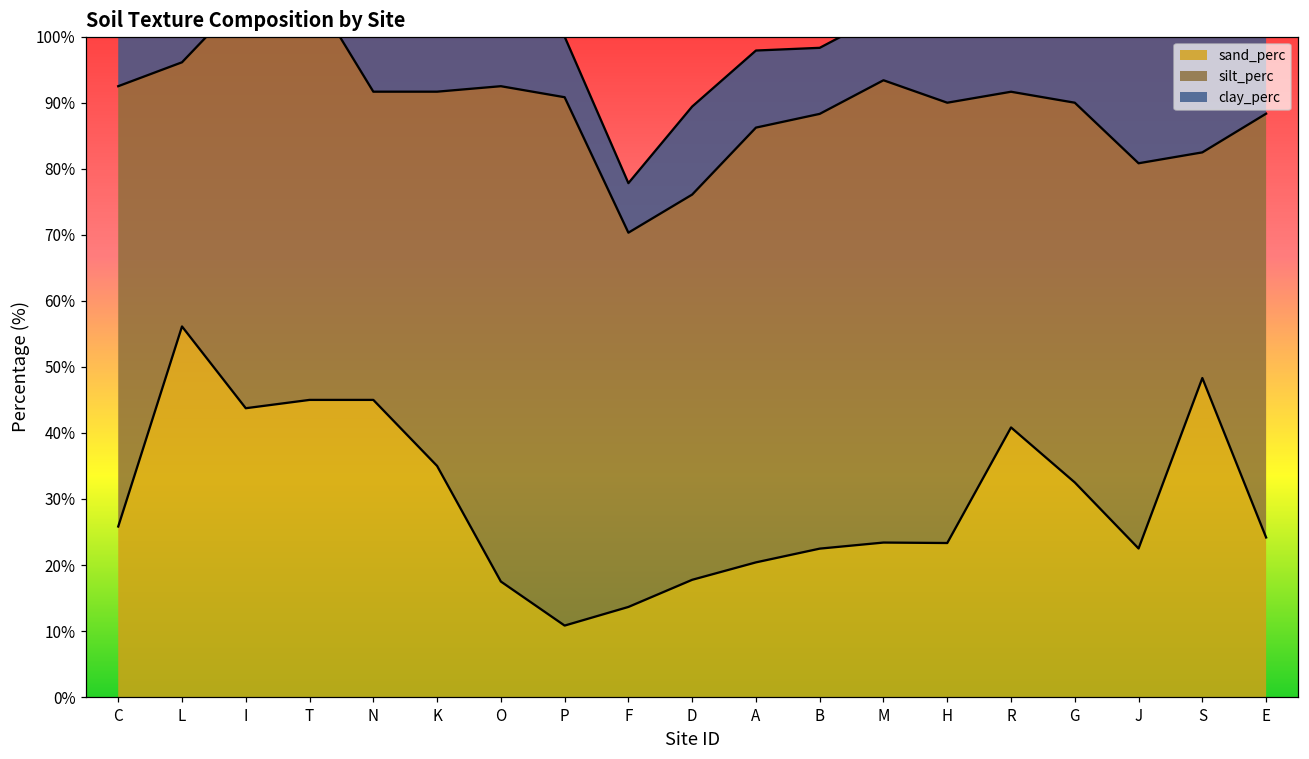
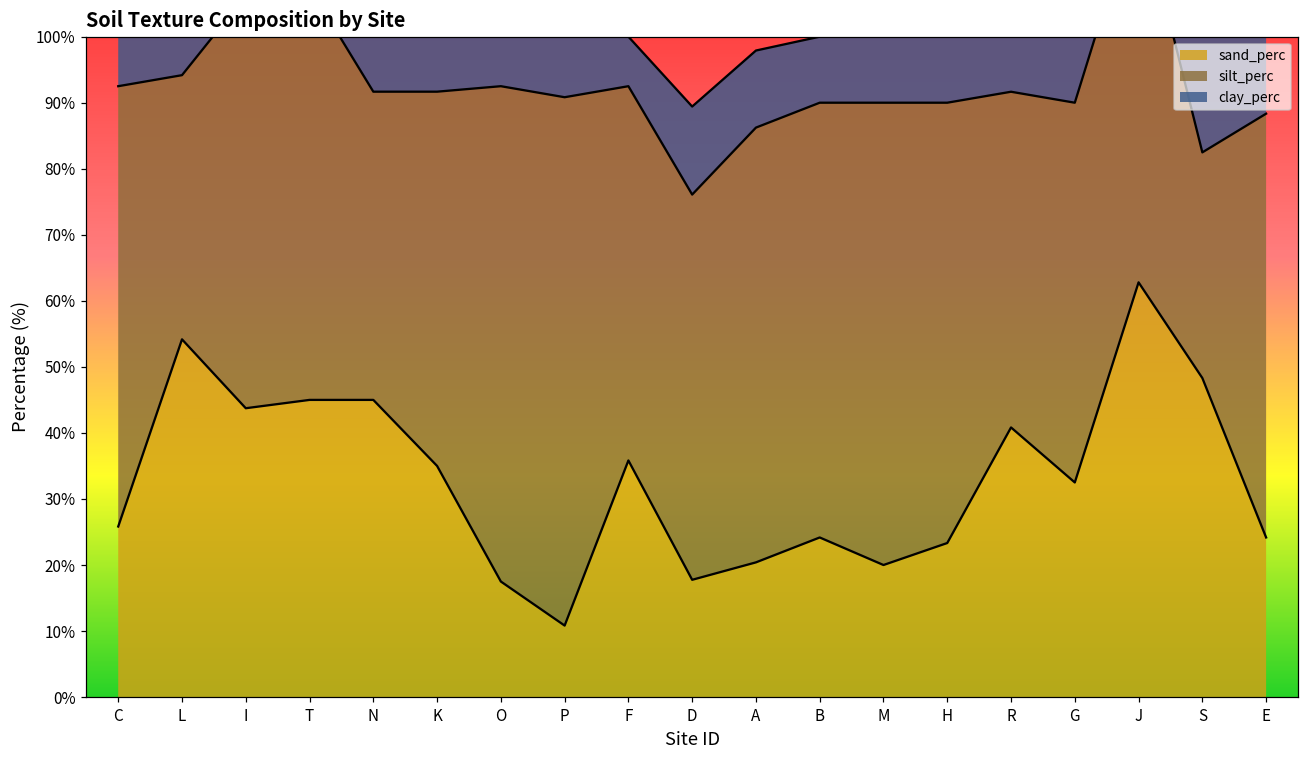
  {
    "sand_perc": {
      "C": "26%",
-     "L": "56%",
+     "L": "54%",
      "I": "44%",
      "T": "45%",
      "N": "45%",
      "K": "35%",
      "O": "18%",
      "P": "11%",
-     "F": "14%",
+     "F": "36%",
      "D": "18%",
      "A": "20%",
-     "B": "22%",
-     "M": "23%",
+     "B": "24%",
+     "M": "20%",
      "H": "23%",
      "R": "41%",
      "G": "33%",
-     "J": "23%",
+     "J": "63%",
      "S": "48%",
      "E": "24%"
    },
    "silt_perc": {
      "C": "67%",
      "L": "40%",
      "N": "47%",
      "K": "57%",
      "O": "75%",
      "P": "80%",
      "F": "57%",
      "D": "58%",
      "A": "66%",
      "B": "66%",
      "M": "70%",
      "H": "67%",
      "R": "51%",
      "G": "58%",
      "S": "34%",
      "E": "64%"
    },
    "clay_perc": {
      "C": "8%",
      "N": "8%",
      "K": "8%",
      "O": "8%",
      "P": "9%",
      "F": "8%",
      "D": "13%",
      "A": "12%",
      "B": "10%",
      "H": "10%",
      "R": "8%",
      "G": "10%",
      "E": "12%"
    }
  }
